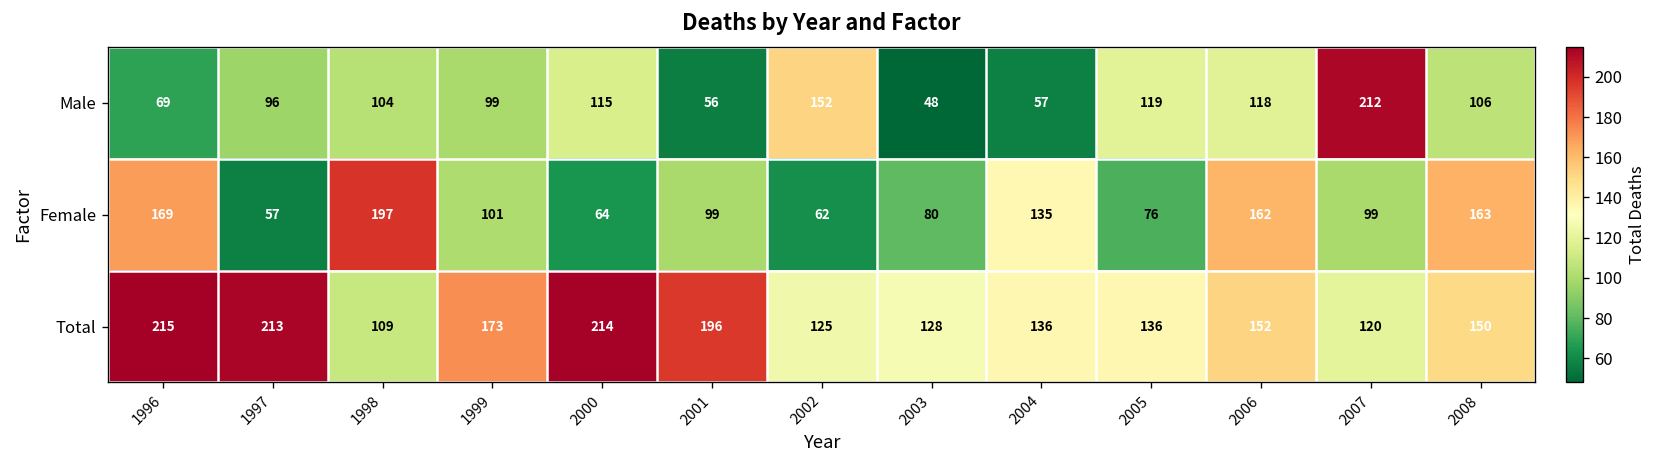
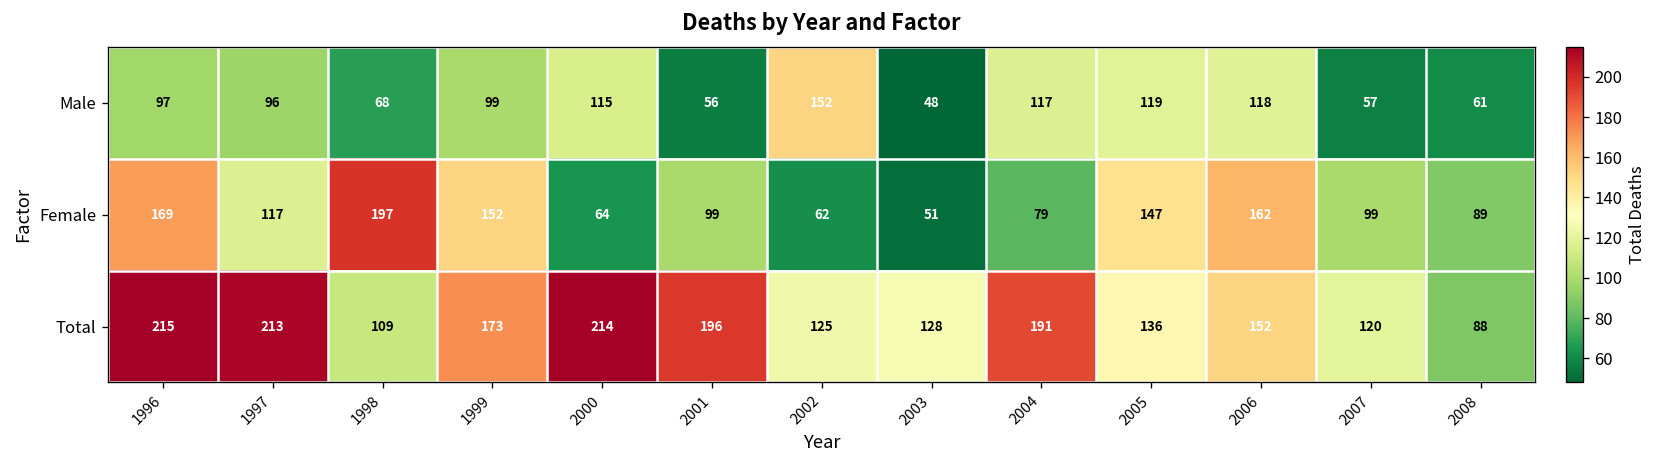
  {
    "Male": {
-     "1996": 69,
+     "1996": 97,
      "1997": 96,
-     "1998": 104,
+     "1998": 68,
      "1999": 99,
      "2000": 115,
      "2001": 56,
      "2002": 152,
      "2003": 48,
-     "2004": 57,
+     "2004": 117,
      "2005": 119,
      "2006": 118,
-     "2007": 212,
-     "2008": 106
+     "2007": 57,
+     "2008": 61
    },
    "Female": {
      "1996": 169,
-     "1997": 57,
+     "1997": 117,
      "1998": 197,
-     "1999": 101,
+     "1999": 152,
      "2000": 64,
      "2001": 99,
      "2002": 62,
-     "2003": 80,
-     "2004": 135,
-     "2005": 76,
+     "2003": 51,
+     "2004": 79,
+     "2005": 147,
      "2006": 162,
      "2007": 99,
-     "2008": 163
+     "2008": 89
    },
    "Total": {
      "1996": 215,
      "1997": 213,
      "1998": 109,
      "1999": 173,
      "2000": 214,
      "2001": 196,
      "2002": 125,
      "2003": 128,
-     "2004": 136,
+     "2004": 191,
      "2005": 136,
      "2006": 152,
      "2007": 120,
-     "2008": 150
+     "2008": 88
    }
  }
